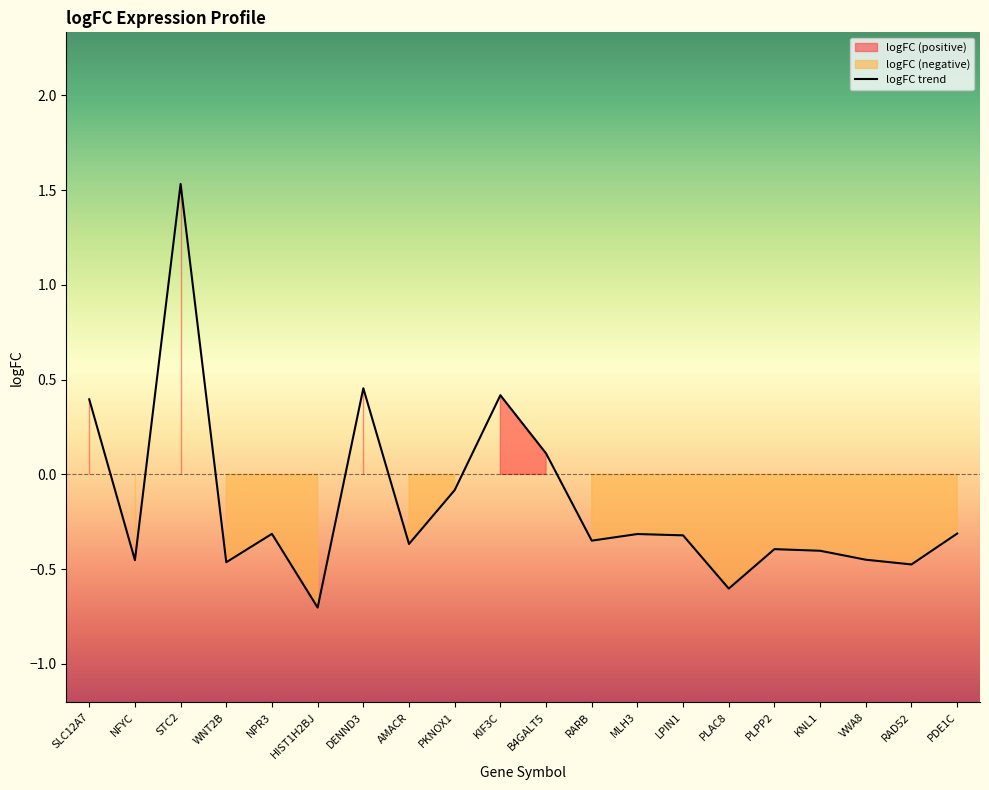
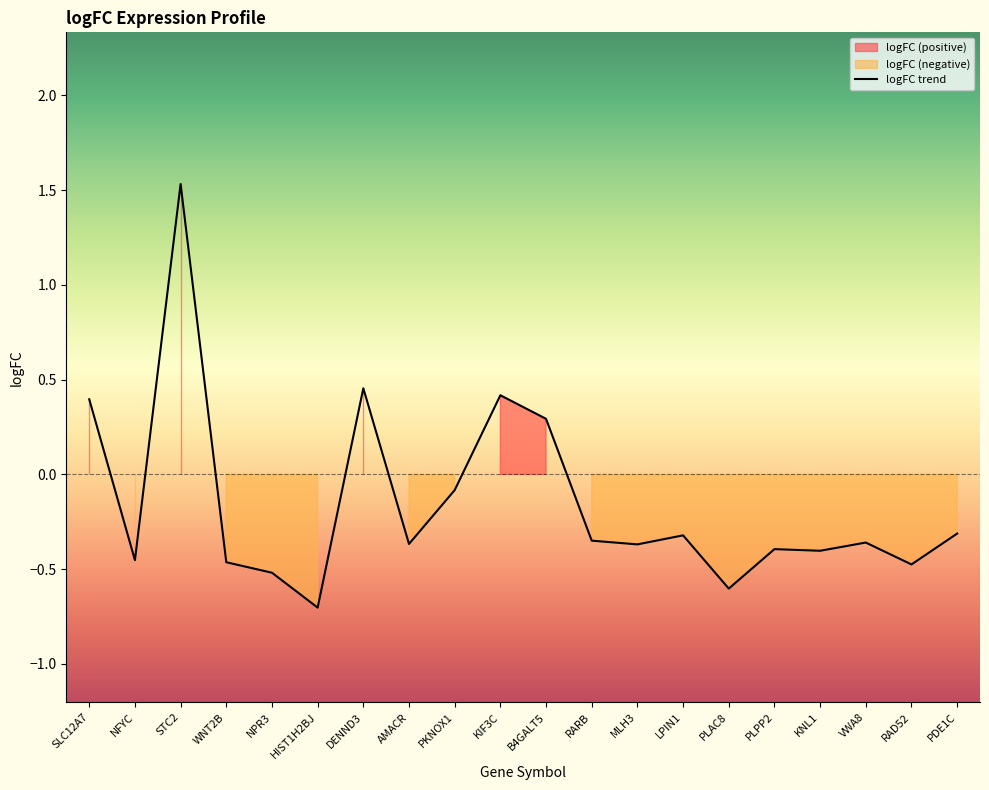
  {
    "SLC12A7": 0.40,
    "NFYC": -0.45,
    "STC2": 1.53,
    "WNT2B": -0.46,
-   "NPR3": -0.31,
+   "NPR3": -0.52,
    "HIST1H2BJ": -0.70,
    "DENND3": 0.45,
    "AMACR": -0.37,
    "PKNOX1": -0.08,
    "KIF3C": 0.42,
-   "B4GALT5": 0.11,
+   "B4GALT5": 0.29,
    "RARB": -0.35,
-   "MLH3": -0.31,
+   "MLH3": -0.37,
    "LPIN1": -0.32,
    "PLAC8": -0.60,
    "PLPP2": -0.39,
    "KNL1": -0.40,
-   "VWA8": -0.45,
+   "VWA8": -0.36,
    "RAD52": -0.47,
    "PDE1C": -0.31
  }
